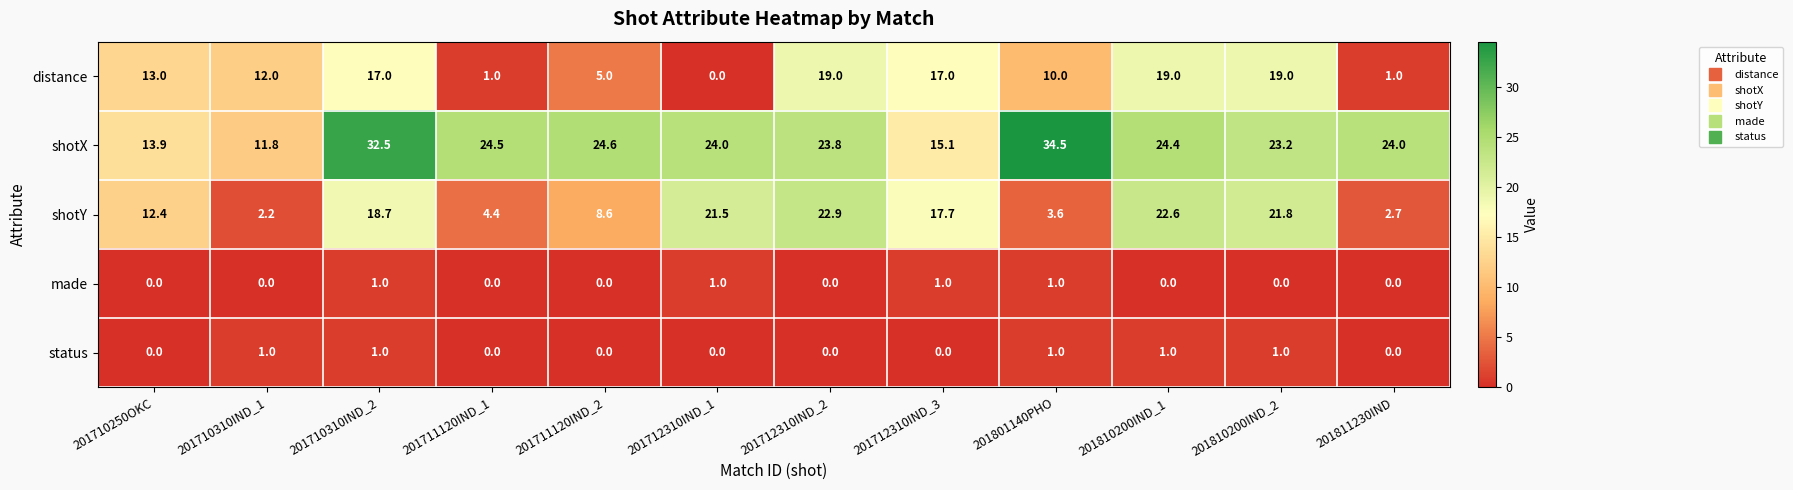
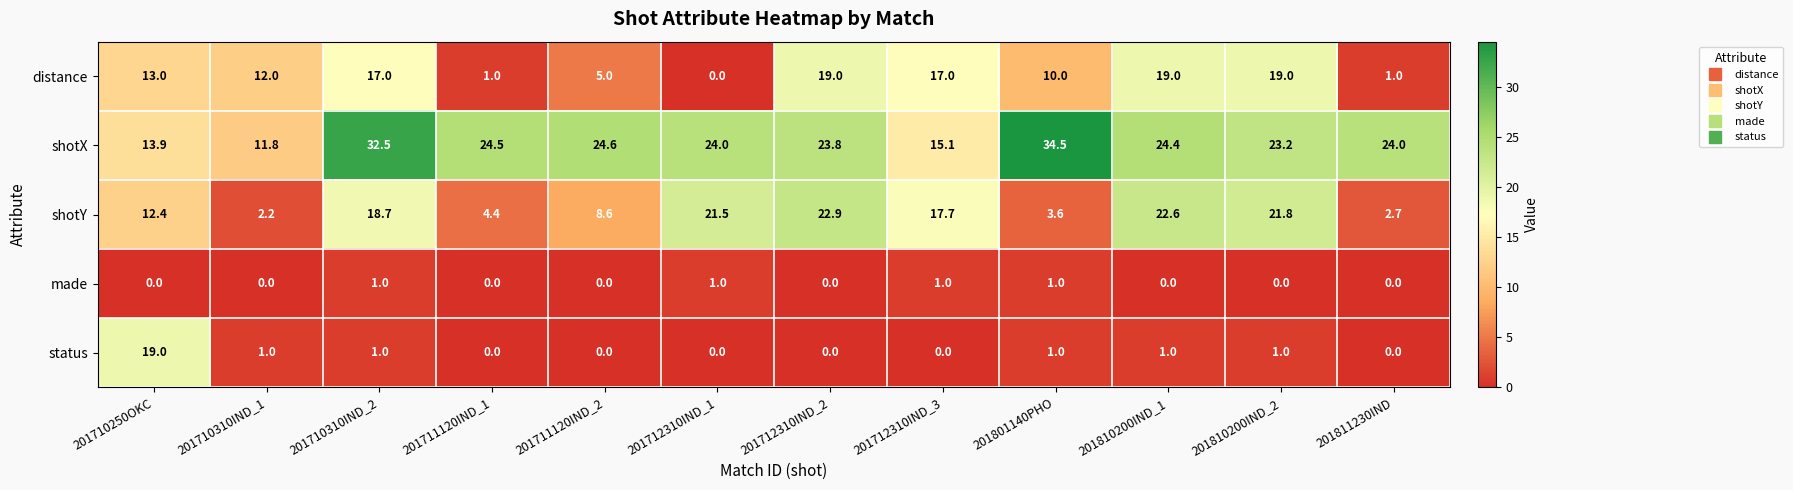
  {
    "distance": {
      "201710250OKC": 13.0,
      "201710310IND_1": 12.0,
      "201710310IND_2": 17.0,
      "201711120IND_1": 1.0,
      "201711120IND_2": 5.0,
      "201712310IND_1": 0.0,
      "201712310IND_2": 19.0,
      "201712310IND_3": 17.0,
      "201801140PHO": 10.0,
      "201810200IND_1": 19.0,
      "201810200IND_2": 19.0,
      "201811230IND": 1.0
    },
    "shotX": {
      "201710250OKC": 13.9,
      "201710310IND_1": 11.8,
      "201710310IND_2": 32.5,
      "201711120IND_1": 24.5,
      "201711120IND_2": 24.6,
      "201712310IND_1": 24.0,
      "201712310IND_2": 23.8,
      "201712310IND_3": 15.1,
      "201801140PHO": 34.5,
      "201810200IND_1": 24.4,
      "201810200IND_2": 23.2,
      "201811230IND": 24.0
    },
    "shotY": {
      "201710250OKC": 12.4,
      "201710310IND_1": 2.2,
      "201710310IND_2": 18.7,
      "201711120IND_1": 4.4,
      "201711120IND_2": 8.6,
      "201712310IND_1": 21.5,
      "201712310IND_2": 22.9,
      "201712310IND_3": 17.7,
      "201801140PHO": 3.6,
      "201810200IND_1": 22.6,
      "201810200IND_2": 21.8,
      "201811230IND": 2.7
    },
    "made": {
      "201710250OKC": 0.0,
      "201710310IND_1": 0.0,
      "201710310IND_2": 1.0,
      "201711120IND_1": 0.0,
      "201711120IND_2": 0.0,
      "201712310IND_1": 1.0,
      "201712310IND_2": 0.0,
      "201712310IND_3": 1.0,
      "201801140PHO": 1.0,
      "201810200IND_1": 0.0,
      "201810200IND_2": 0.0,
      "201811230IND": 0.0
    },
    "status": {
-     "201710250OKC": 0.0,
+     "201710250OKC": 19.0,
      "201710310IND_1": 1.0,
      "201710310IND_2": 1.0,
      "201711120IND_1": 0.0,
      "201711120IND_2": 0.0,
      "201712310IND_1": 0.0,
      "201712310IND_2": 0.0,
      "201712310IND_3": 0.0,
      "201801140PHO": 1.0,
      "201810200IND_1": 1.0,
      "201810200IND_2": 1.0,
      "201811230IND": 0.0
    }
  }
